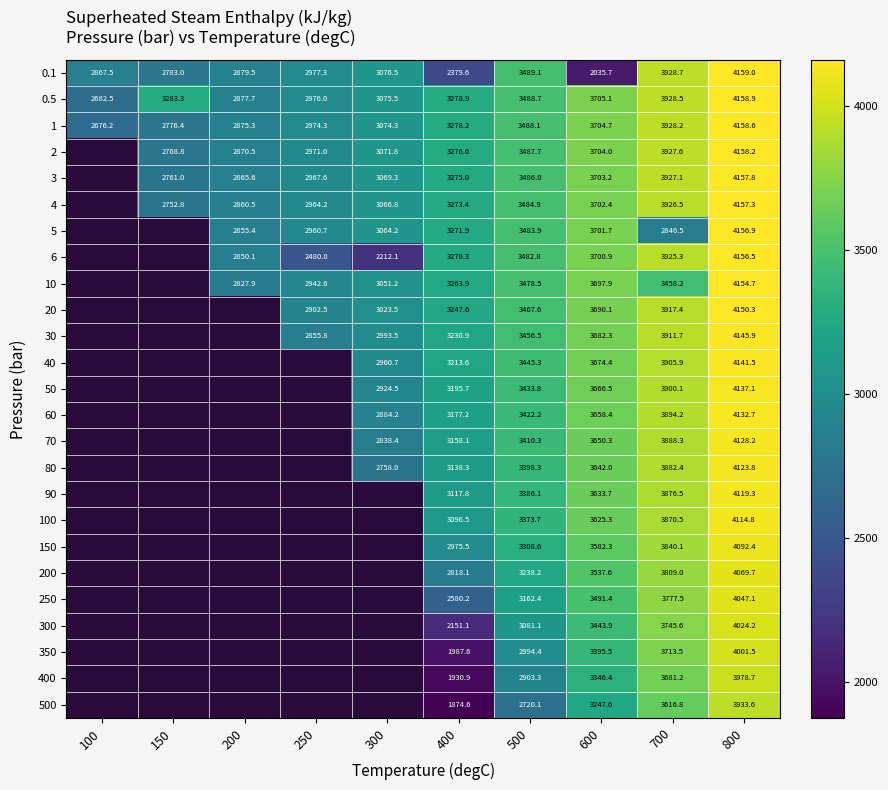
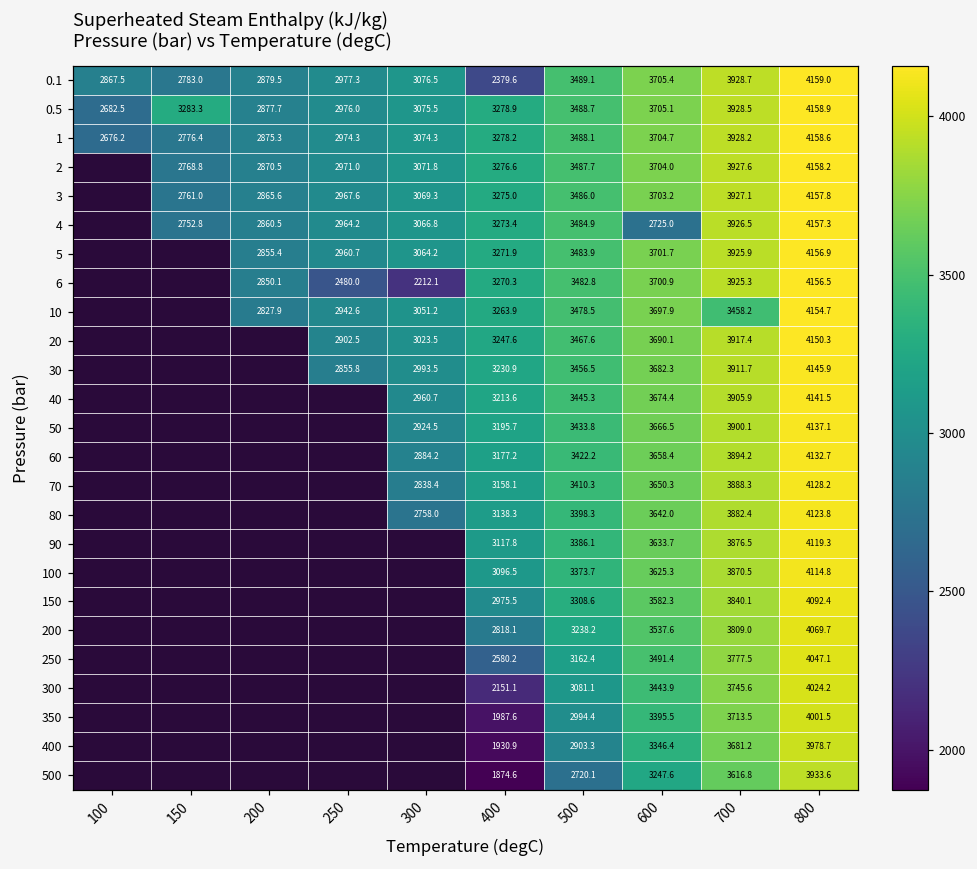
  {
    "0.1": {
      "100": 2867.5,
      "150": 2783.0,
      "200": 2879.5,
      "250": 2977.3,
      "300": 3076.5,
      "400": 2379.6,
      "500": 3489.1,
-     "600": 2035.7,
+     "600": 3705.4,
      "700": 3928.7,
      "800": 4159.0
    },
    "0.5": {
      "100": 2682.5,
      "150": 3283.3,
      "200": 2877.7,
      "250": 2976.0,
      "300": 3075.5,
      "400": 3278.9,
      "500": 3488.7,
      "600": 3705.1,
      "700": 3928.5,
      "800": 4158.9
    },
    "1": {
      "100": 2676.2,
      "150": 2776.4,
      "200": 2875.3,
      "250": 2974.3,
      "300": 3074.3,
      "400": 3278.2,
      "500": 3488.1,
      "600": 3704.7,
      "700": 3928.2,
      "800": 4158.6
    },
    "2": {
      "150": 2768.8,
      "200": 2870.5,
      "250": 2971.0,
      "300": 3071.8,
      "400": 3276.6,
      "500": 3487.7,
      "600": 3704.0,
      "700": 3927.6,
      "800": 4158.2
    },
    "3": {
      "150": 2761.0,
      "200": 2865.6,
      "250": 2967.6,
      "300": 3069.3,
      "400": 3275.0,
      "500": 3486.0,
      "600": 3703.2,
      "700": 3927.1,
      "800": 4157.8
    },
    "4": {
      "150": 2752.8,
      "200": 2860.5,
      "250": 2964.2,
      "300": 3066.8,
      "400": 3273.4,
      "500": 3484.9,
-     "600": 3702.4,
+     "600": 2725.0,
      "700": 3926.5,
      "800": 4157.3
    },
    "5": {
      "200": 2855.4,
      "250": 2960.7,
      "300": 3064.2,
      "400": 3271.9,
      "500": 3483.9,
      "600": 3701.7,
-     "700": 2846.5,
+     "700": 3925.9,
      "800": 4156.9
    },
    "6": {
      "200": 2850.1,
      "250": 2480.0,
      "300": 2212.1,
      "400": 3270.3,
      "500": 3482.8,
      "600": 3700.9,
      "700": 3925.3,
      "800": 4156.5
    },
    "10": {
      "200": 2827.9,
      "250": 2942.6,
      "300": 3051.2,
      "400": 3263.9,
      "500": 3478.5,
      "600": 3697.9,
      "700": 3458.2,
      "800": 4154.7
    },
    "20": {
      "250": 2902.5,
      "300": 3023.5,
      "400": 3247.6,
      "500": 3467.6,
      "600": 3690.1,
      "700": 3917.4,
      "800": 4150.3
    },
    "30": {
      "250": 2855.8,
      "300": 2993.5,
      "400": 3230.9,
      "500": 3456.5,
      "600": 3682.3,
      "700": 3911.7,
      "800": 4145.9
    },
    "40": {
      "300": 2960.7,
      "400": 3213.6,
      "500": 3445.3,
      "600": 3674.4,
      "700": 3905.9,
      "800": 4141.5
    },
    "50": {
      "300": 2924.5,
      "400": 3195.7,
      "500": 3433.8,
      "600": 3666.5,
      "700": 3900.1,
      "800": 4137.1
    },
    "60": {
      "300": 2884.2,
      "400": 3177.2,
      "500": 3422.2,
      "600": 3658.4,
      "700": 3894.2,
      "800": 4132.7
    },
    "70": {
      "300": 2838.4,
      "400": 3158.1,
      "500": 3410.3,
      "600": 3650.3,
      "700": 3888.3,
      "800": 4128.2
    },
    "80": {
      "300": 2758.0,
      "400": 3138.3,
      "500": 3398.3,
      "600": 3642.0,
      "700": 3882.4,
      "800": 4123.8
    },
    "90": {
      "400": 3117.8,
      "500": 3386.1,
      "600": 3633.7,
      "700": 3876.5,
      "800": 4119.3
    },
    "100": {
      "400": 3096.5,
      "500": 3373.7,
      "600": 3625.3,
      "700": 3870.5,
      "800": 4114.8
    },
    "150": {
      "400": 2975.5,
      "500": 3308.6,
      "600": 3582.3,
      "700": 3840.1,
      "800": 4092.4
    },
    "200": {
      "400": 2818.1,
      "500": 3238.2,
      "600": 3537.6,
      "700": 3809.0,
      "800": 4069.7
    },
    "250": {
      "400": 2580.2,
      "500": 3162.4,
      "600": 3491.4,
      "700": 3777.5,
      "800": 4047.1
    },
    "300": {
      "400": 2151.1,
      "500": 3081.1,
      "600": 3443.9,
      "700": 3745.6,
      "800": 4024.2
    },
    "350": {
      "400": 1987.6,
      "500": 2994.4,
      "600": 3395.5,
      "700": 3713.5,
      "800": 4001.5
    },
    "400": {
      "400": 1930.9,
      "500": 2903.3,
      "600": 3346.4,
      "700": 3681.2,
      "800": 3978.7
    },
    "500": {
      "400": 1874.6,
      "500": 2720.1,
      "600": 3247.6,
      "700": 3616.8,
      "800": 3933.6
    }
  }
